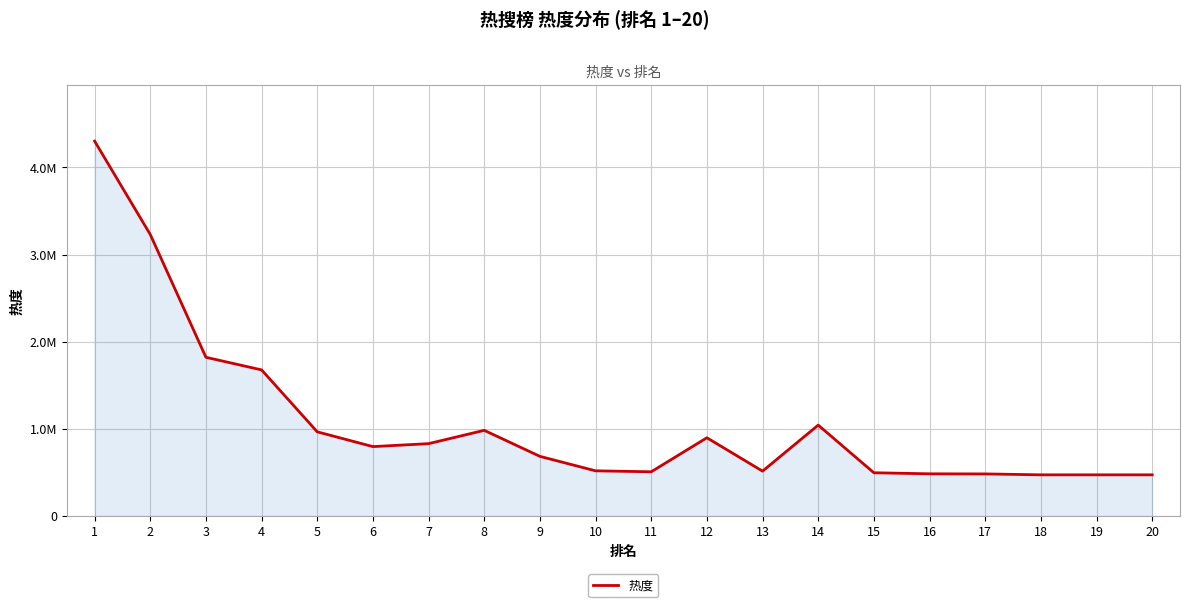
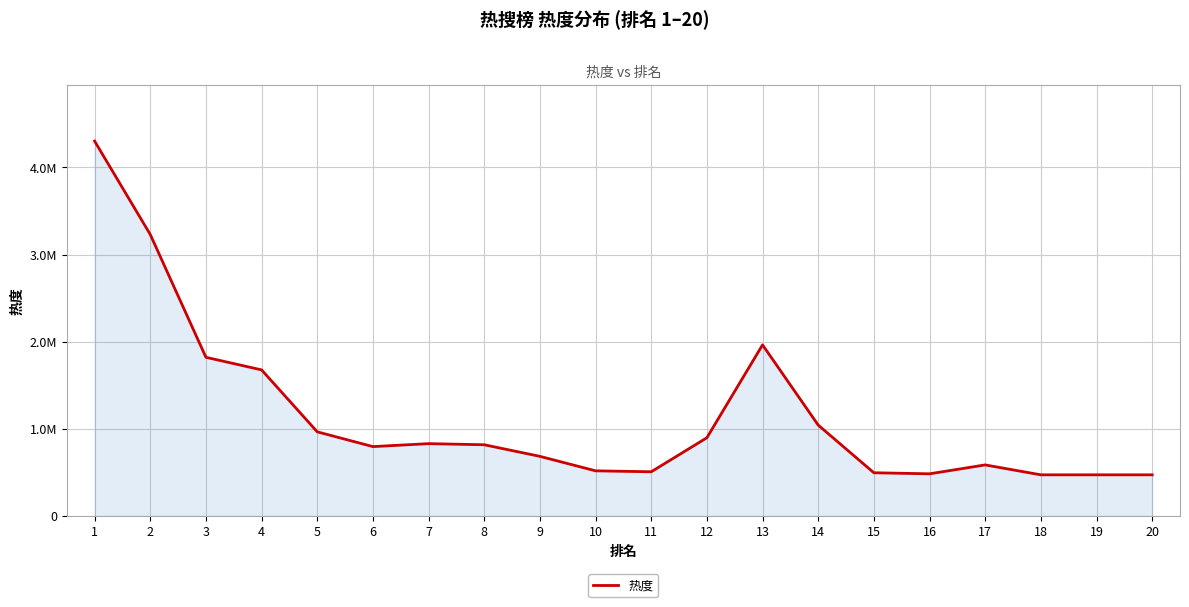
  {
    "1": 4300000,
    "2": 3200000,
    "3": 1800000,
    "4": 1700000,
    "5": 1000000,
    "6": 800000,
    "7": 800000,
-   "8": 1000000,
+   "8": 800000,
    "9": 700000,
    "10": 500000,
    "11": 500000,
    "12": 900000,
-   "13": 500000,
+   "13": 2000000,
    "14": 1000000,
    "15": 500000,
    "16": 500000,
-   "17": 500000,
+   "17": 600000,
    "18": 500000,
    "19": 500000,
    "20": 500000
  }
